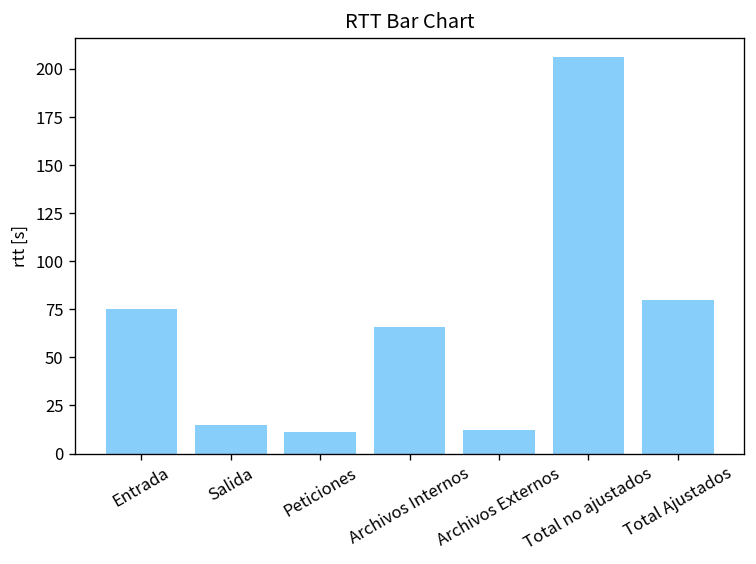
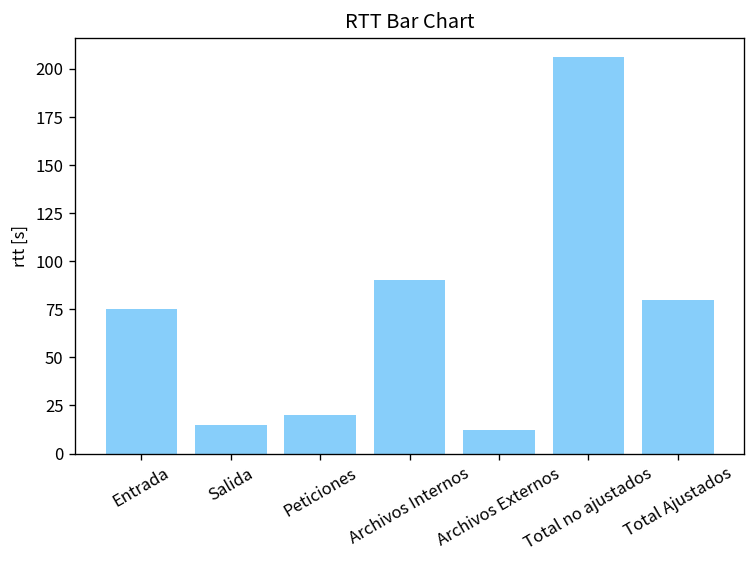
  {
    "Entrada": 75,
    "Salida": 15,
-   "Peticiones": 11,
-   "Archivos Internos": 66,
+   "Peticiones": 20,
+   "Archivos Internos": 90,
    "Archivos Externos": 12,
    "Total no ajustados": 206,
    "Total Ajustados": 80
  }
